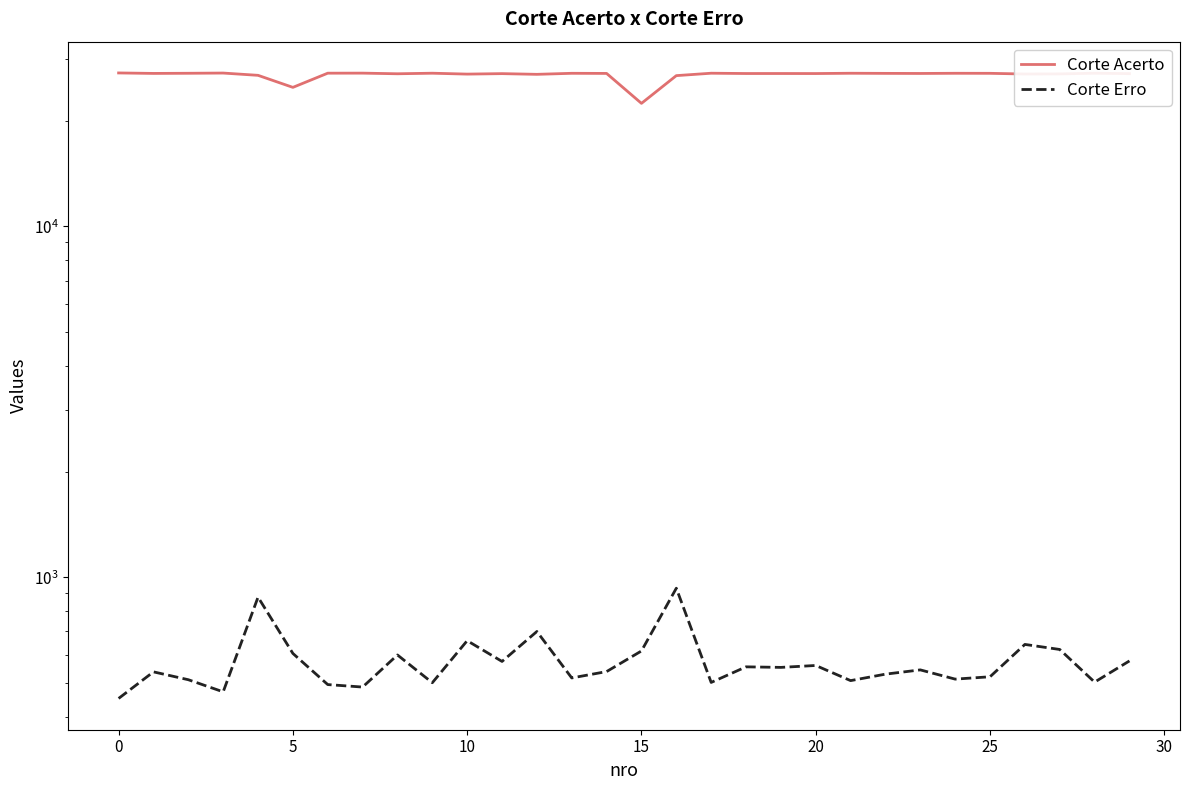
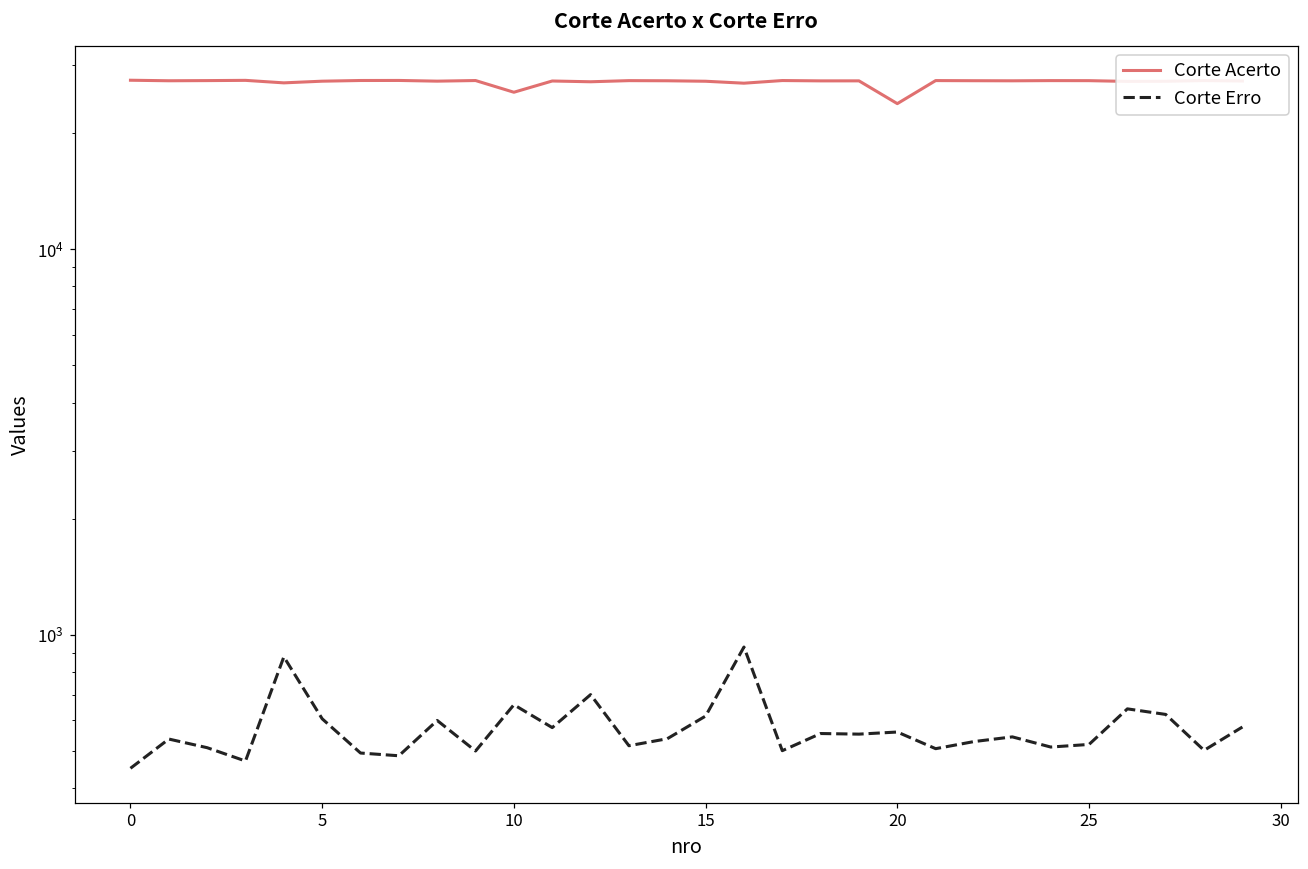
  {
    "Corte Acerto": {
      "0": 27000,
-     "5": 25000,
-     "10": 27000,
-     "15": 22000,
-     "20": 27000,
+     "5": 27000,
+     "10": 25000,
+     "15": 27000,
+     "20": 24000,
      "25": 27000
    },
    "Corte Erro": {
      "0": 450,
      "5": 610,
      "10": 660,
      "15": 620,
      "20": 560,
      "25": 520
    }
  }
